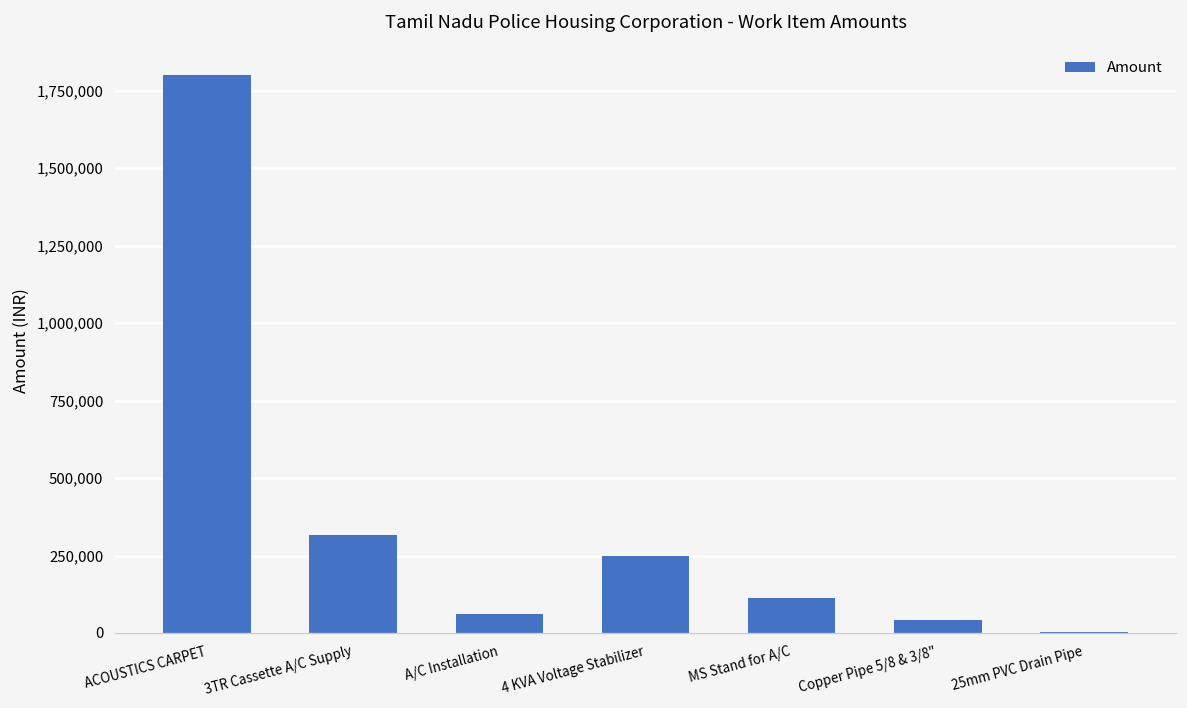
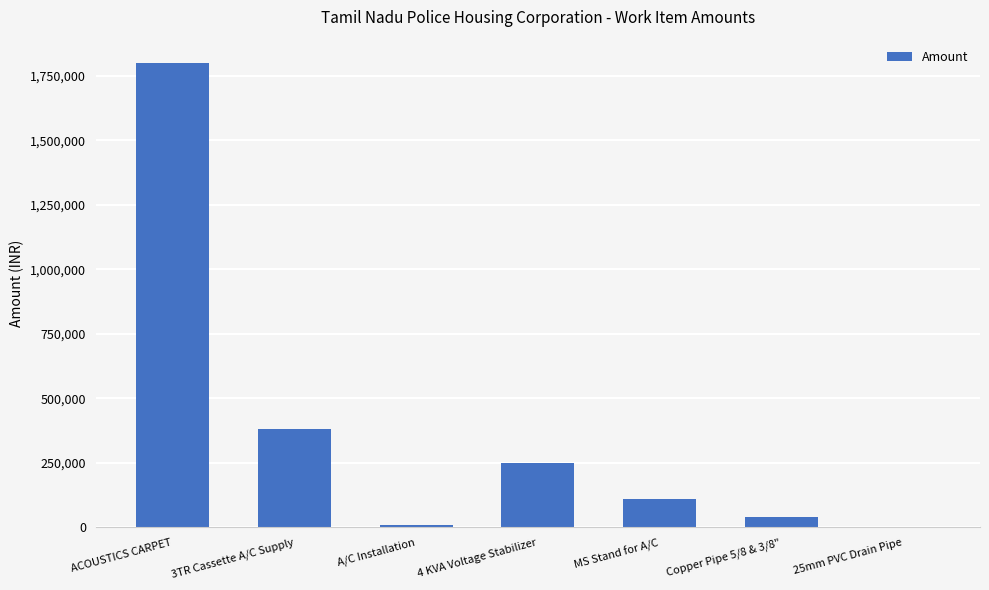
  {
    "ACOUSTICS CARPET": "1,800,000",
-   "3TR Cassette A/C Supply": "320,000",
-   "A/C Installation": "60,000",
+   "3TR Cassette A/C Supply": "380,000",
+   "A/C Installation": "10,000",
    "4 KVA Voltage Stabilizer": "250,000",
    "MS Stand for A/C": "110,000",
    "Copper Pipe 5/8 & 3/8\"": "40,000"
  }
